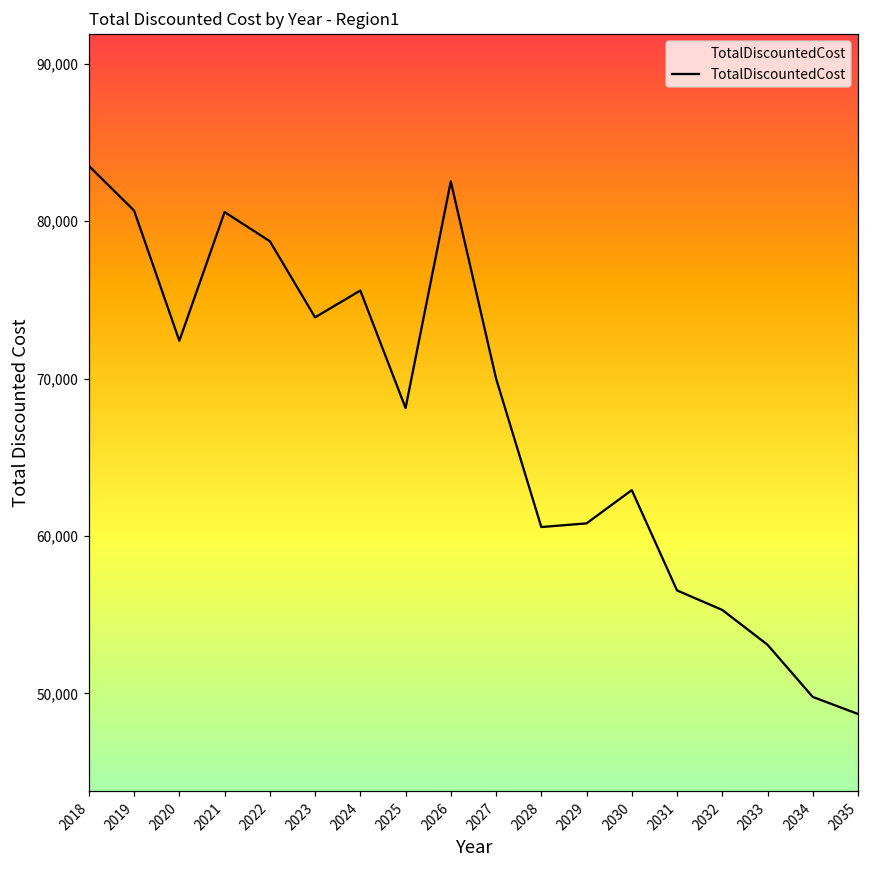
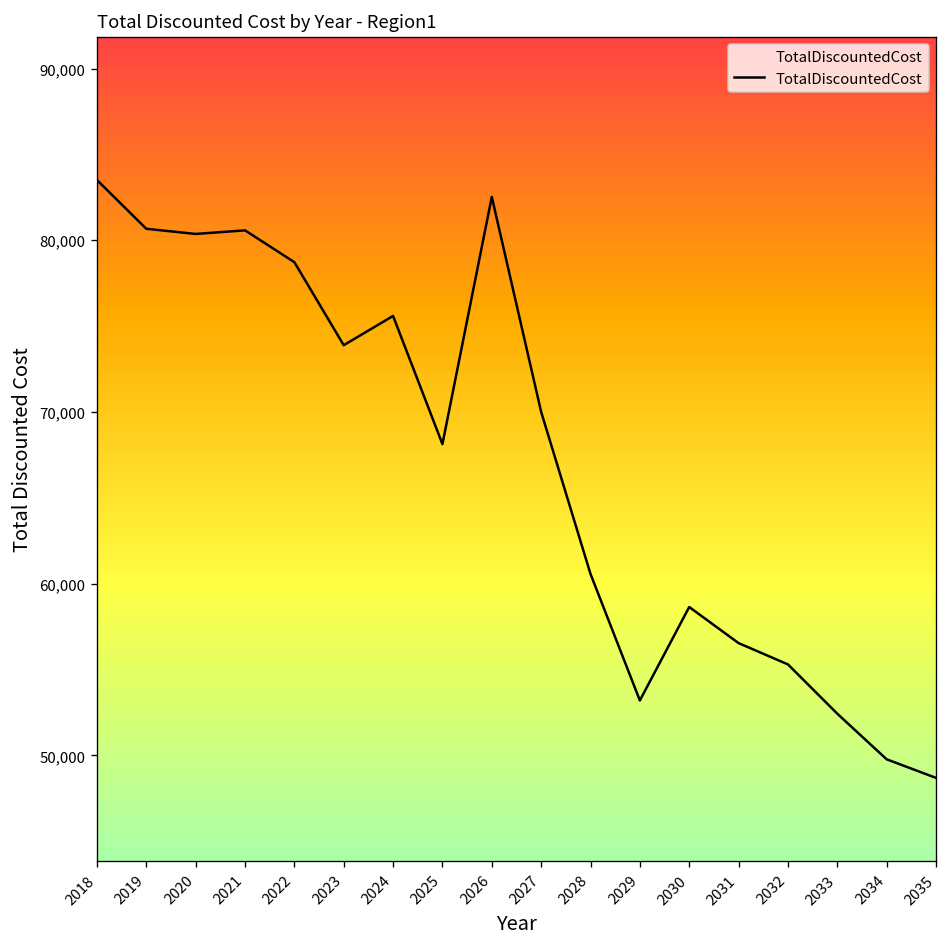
  {
    "2018": "83,500",
    "2019": "80,700",
-   "2020": "72,400",
+   "2020": "80,400",
    "2021": "80,600",
    "2022": "78,700",
    "2023": "73,900",
    "2024": "75,600",
    "2025": "68,100",
    "2026": "82,500",
    "2027": "70,000",
    "2028": "60,600",
-   "2029": "60,800",
-   "2030": "62,900",
+   "2029": "53,200",
+   "2030": "58,600",
    "2031": "56,500",
    "2032": "55,300",
-   "2033": "53,100",
+   "2033": "52,400",
    "2034": "49,800",
    "2035": "48,700"
  }
